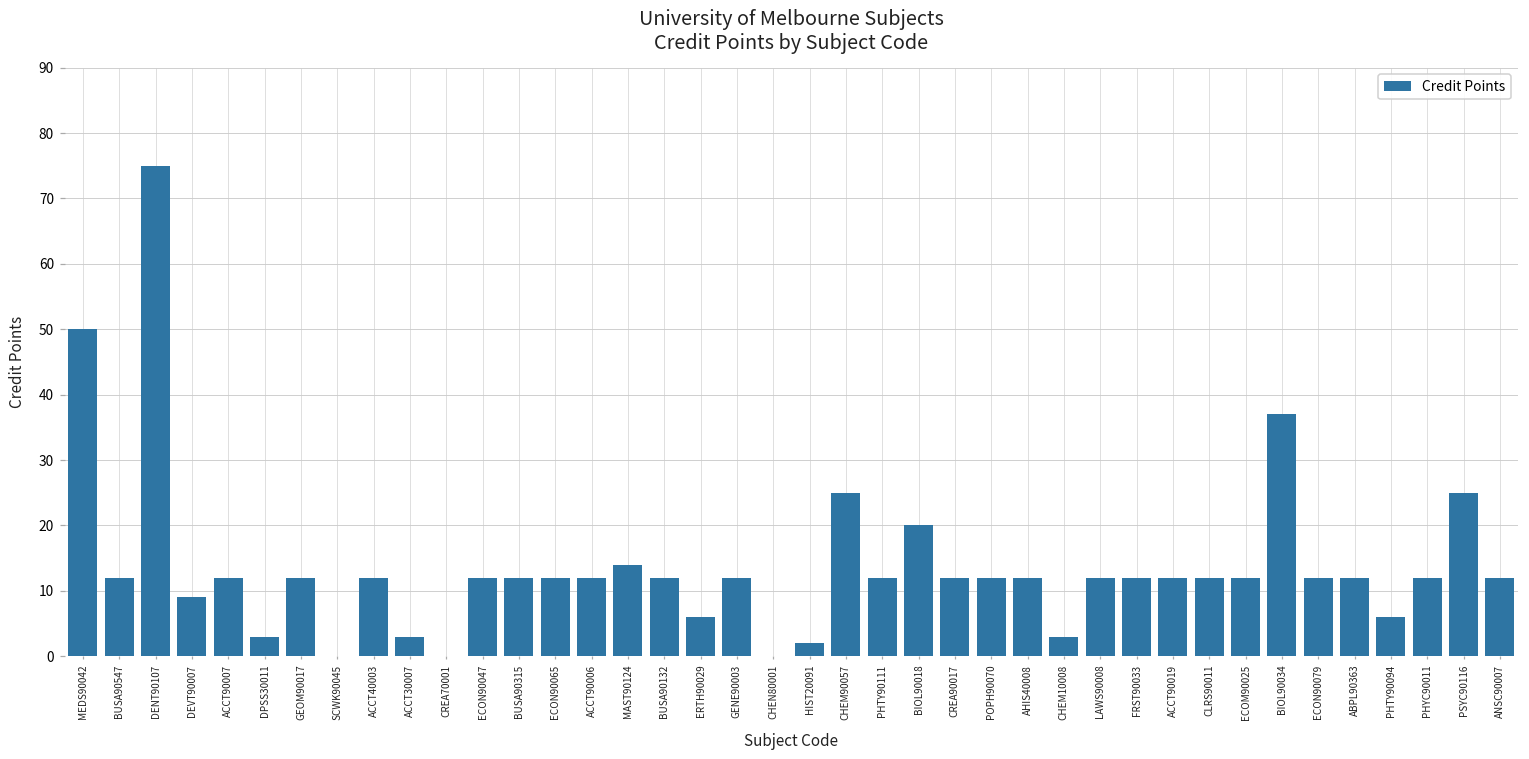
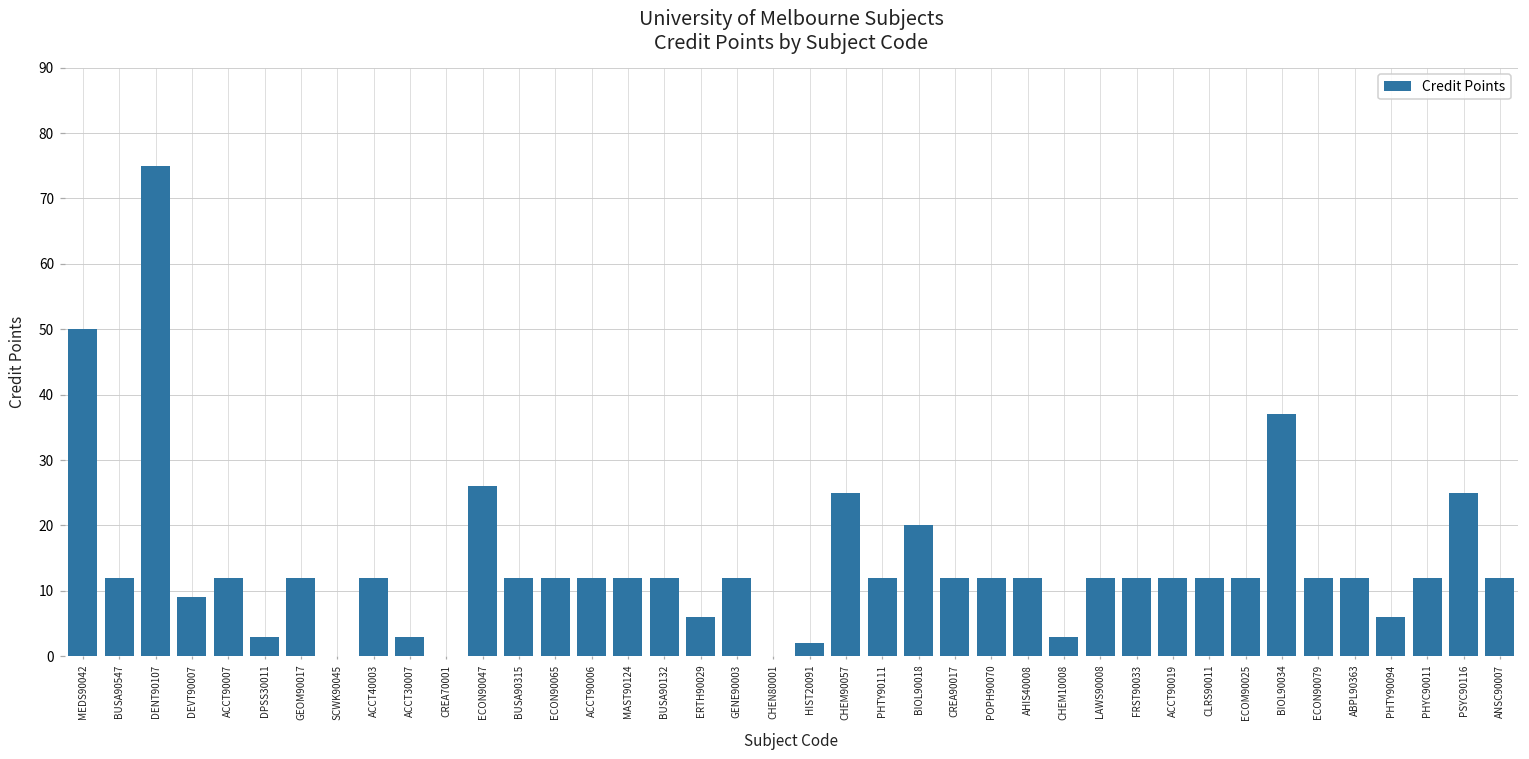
  {
    "MEDS90042": 50,
    "BUSA90547": 12,
    "DENT90107": 75,
    "DEVT90007": 9,
    "ACCT90007": 12,
    "DPSS30011": 3,
    "GEOM90017": 12,
    "SCWK90045": 0,
    "ACCT40003": 12,
    "ACCT30007": 3,
    "CREA70001": 0,
-   "ECON90047": 12,
+   "ECON90047": 26,
    "BUSA90315": 12,
    "ECON90065": 12,
    "ACCT90006": 12,
-   "MAST90124": 14,
+   "MAST90124": 12,
    "BUSA90132": 12,
    "ERTH90029": 6,
    "GENE90003": 12,
    "CHEN80001": 0,
    "HIST20091": 2,
    "CHEM90057": 25,
    "PHTY90111": 12,
    "BIOL90018": 20,
    "CREA90017": 12,
    "POPH90070": 12,
    "AHIS40008": 12,
    "CHEM10008": 3,
    "LAWS90008": 12,
    "FRST90033": 12,
    "ACCT90019": 12,
    "CLRS90011": 12,
    "ECOM90025": 12,
    "BIOL90034": 37,
    "ECON90079": 12,
    "ABPL90363": 12,
    "PHTY90094": 6,
    "PHYC90011": 12,
    "PSYC90116": 25,
    "ANSC90007": 12
  }
